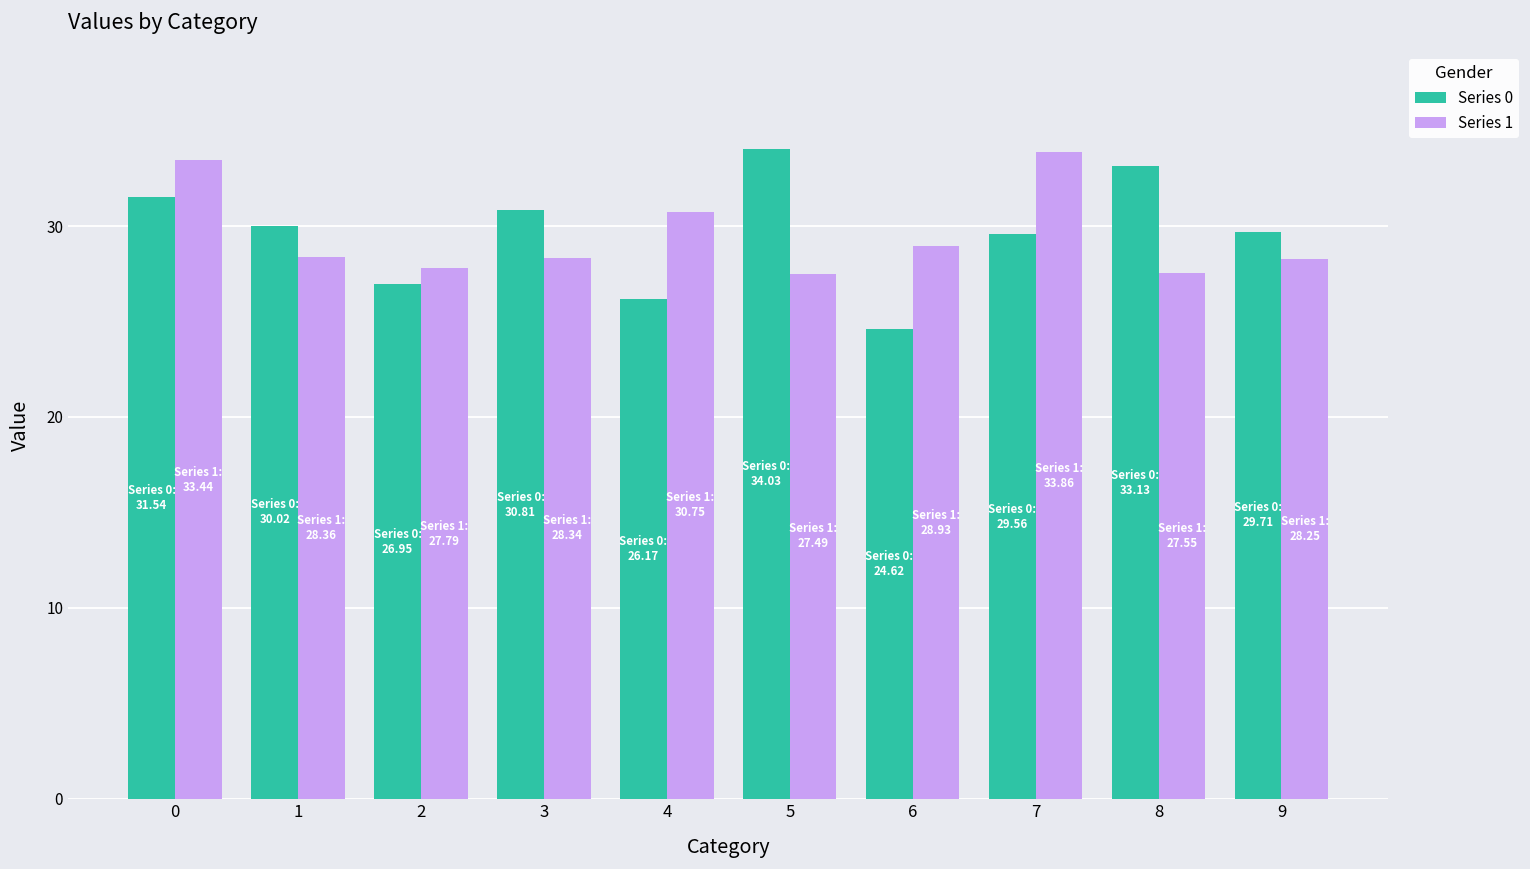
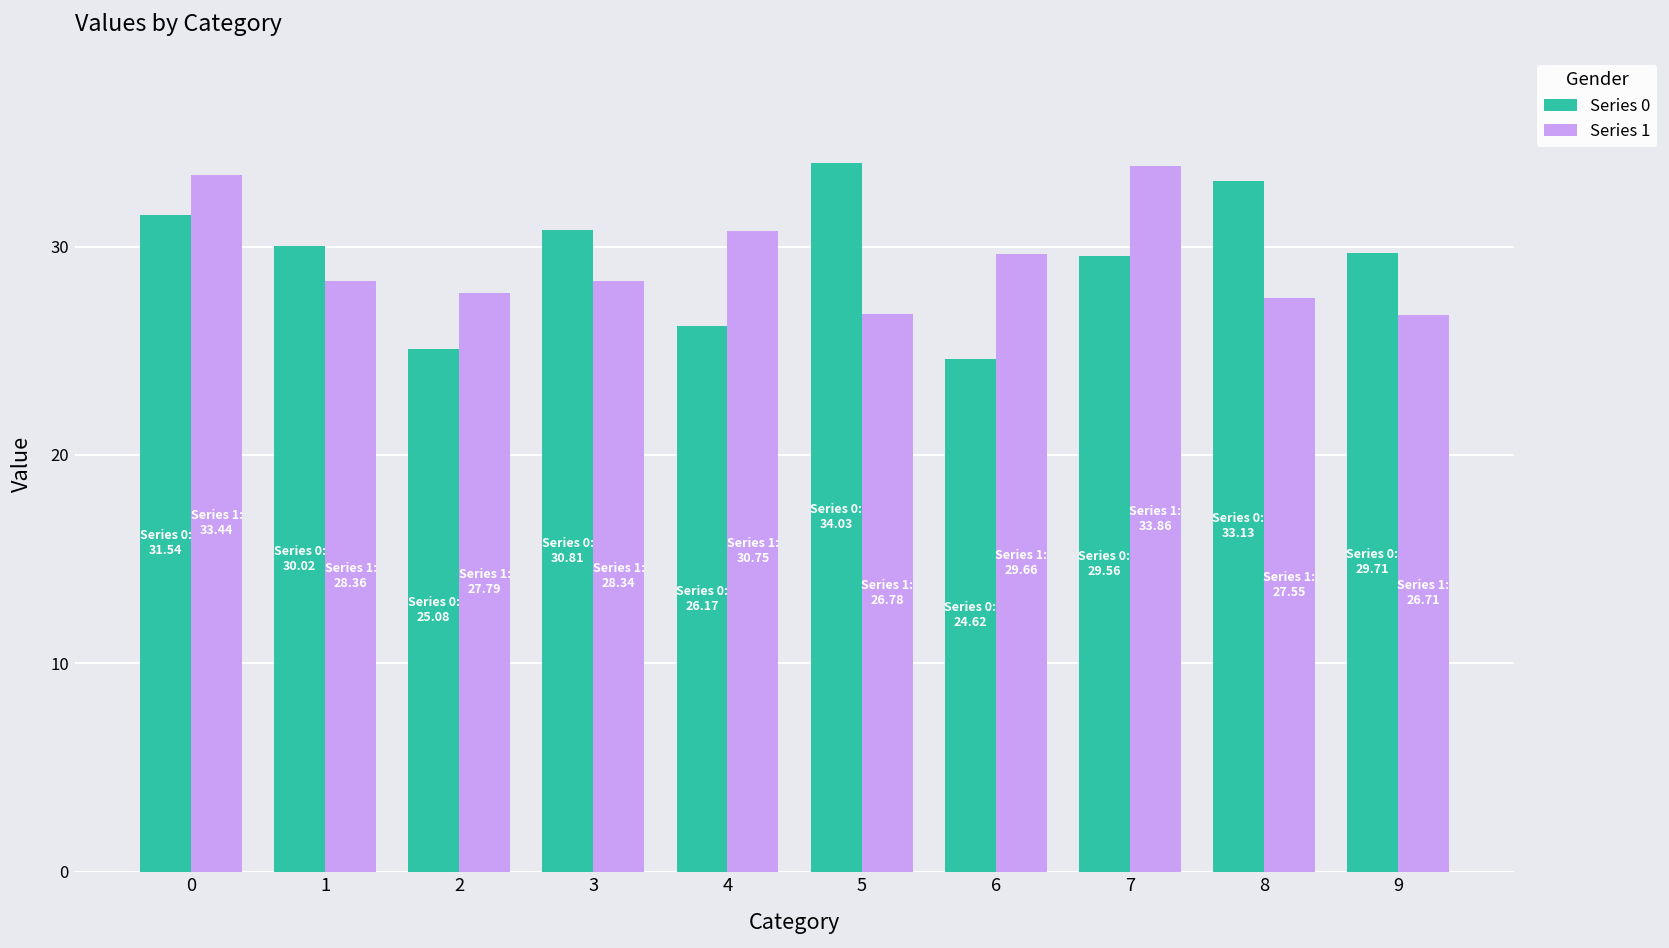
  {
    "Series 0": {
      "0": 31.54,
      "1": 30.02,
-     "2": 26.95,
+     "2": 25.08,
      "3": 30.81,
      "4": 26.17,
      "5": 34.03,
      "6": 24.62,
      "7": 29.56,
      "8": 33.13,
      "9": 29.71
    },
    "Series 1": {
      "0": 33.44,
      "1": 28.36,
      "2": 27.79,
      "3": 28.34,
      "4": 30.75,
-     "5": 27.49,
-     "6": 28.93,
+     "5": 26.78,
+     "6": 29.66,
      "7": 33.86,
      "8": 27.55,
-     "9": 28.25
+     "9": 26.71
    }
  }
